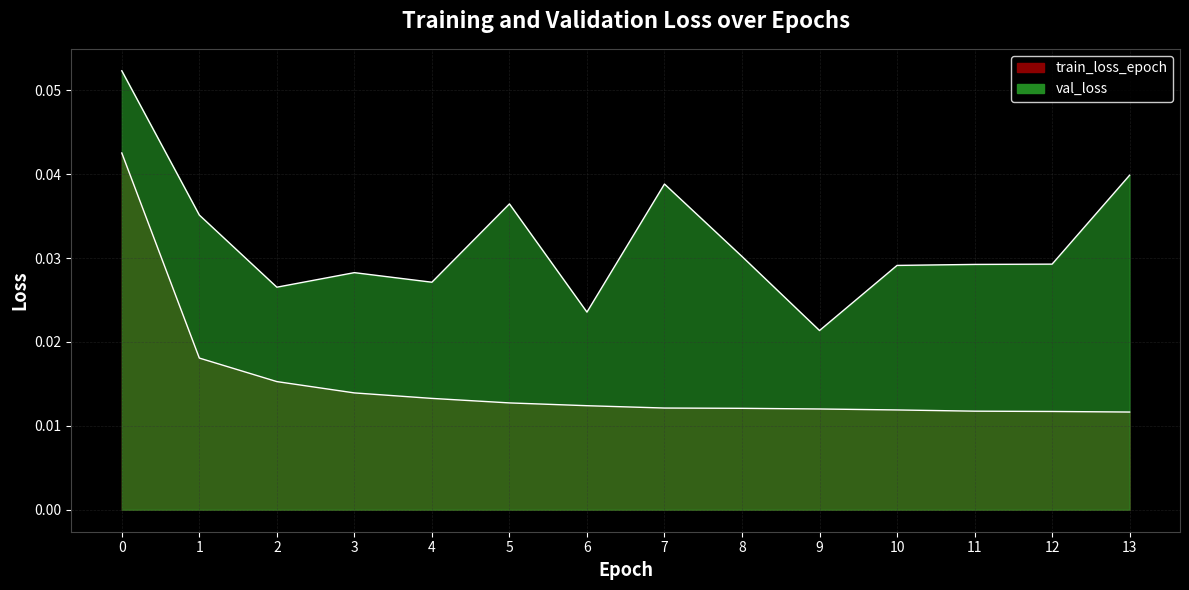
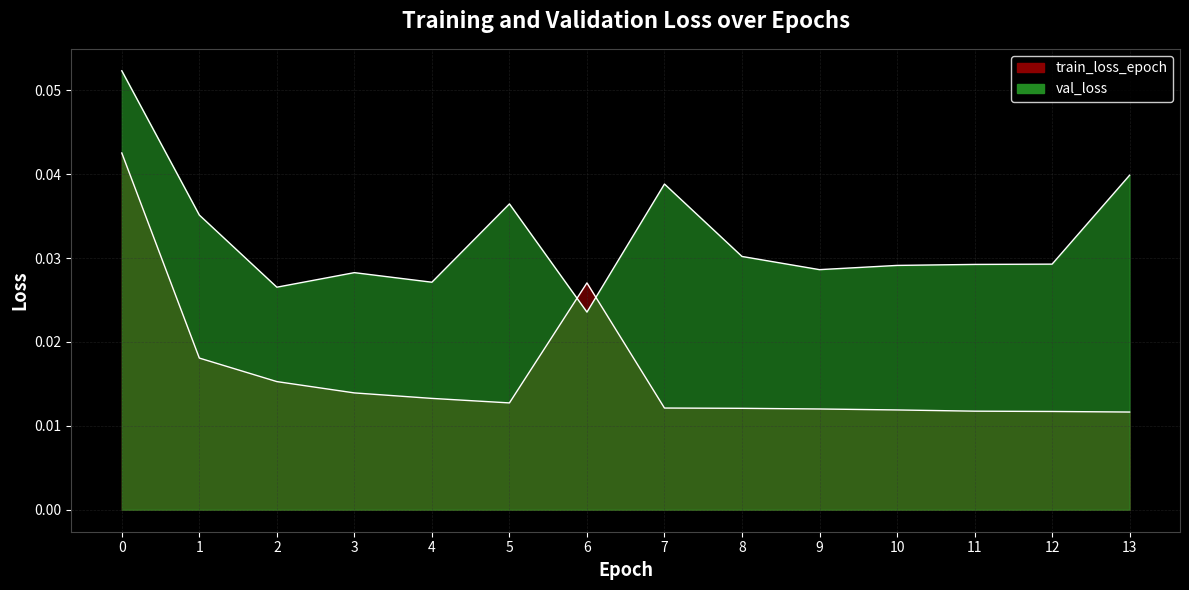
  {
    "train_loss_epoch": {
      "0": 0.043,
      "1": 0.018,
      "2": 0.015,
      "3": 0.014,
      "4": 0.013,
      "5": 0.013,
-     "6": 0.012,
+     "6": 0.027,
      "7": 0.012,
      "8": 0.012,
      "9": 0.012,
      "10": 0.012,
      "11": 0.012,
      "12": 0.012,
      "13": 0.012
    },
    "val_loss": {
      "0": 0.052,
      "1": 0.035,
      "2": 0.027,
      "3": 0.028,
      "4": 0.027,
      "5": 0.036,
      "6": 0.024,
      "7": 0.039,
      "8": 0.030,
-     "9": 0.021,
+     "9": 0.029,
      "10": 0.029,
      "11": 0.029,
      "12": 0.029,
      "13": 0.040
    }
  }
